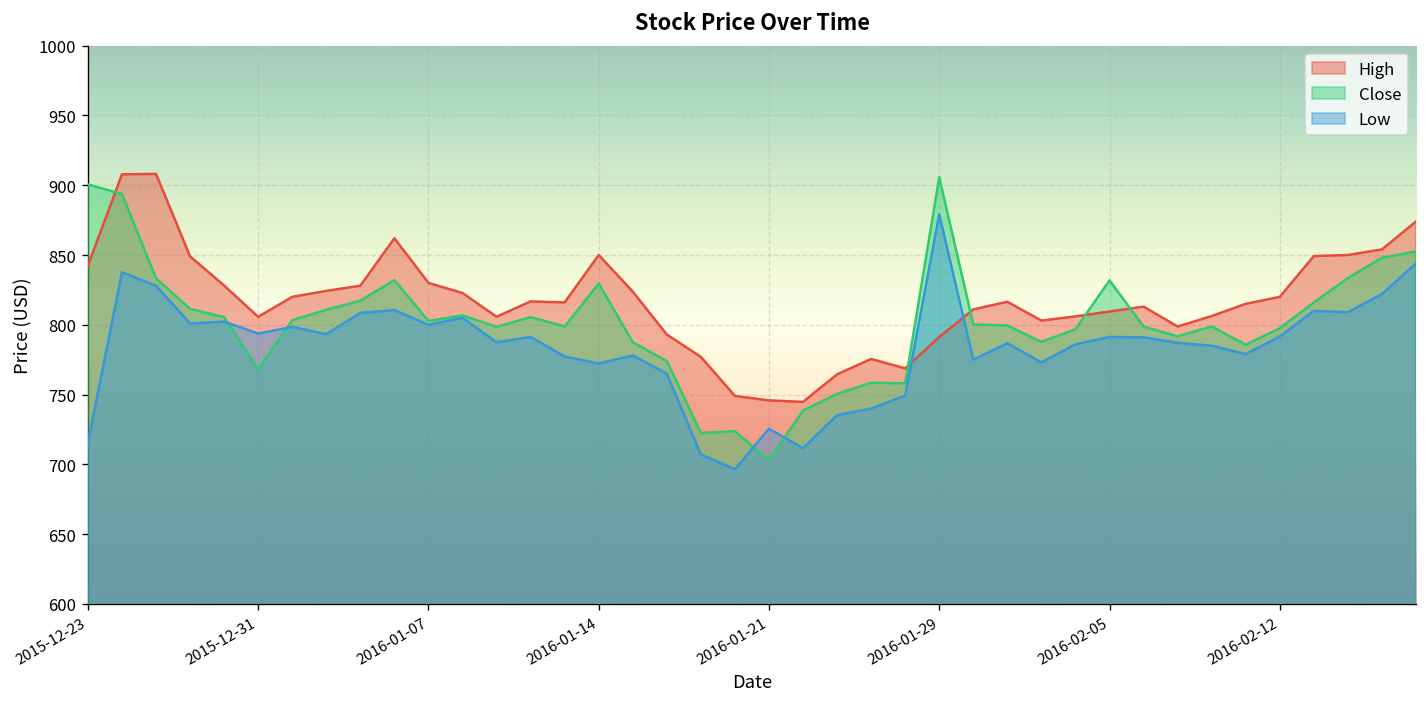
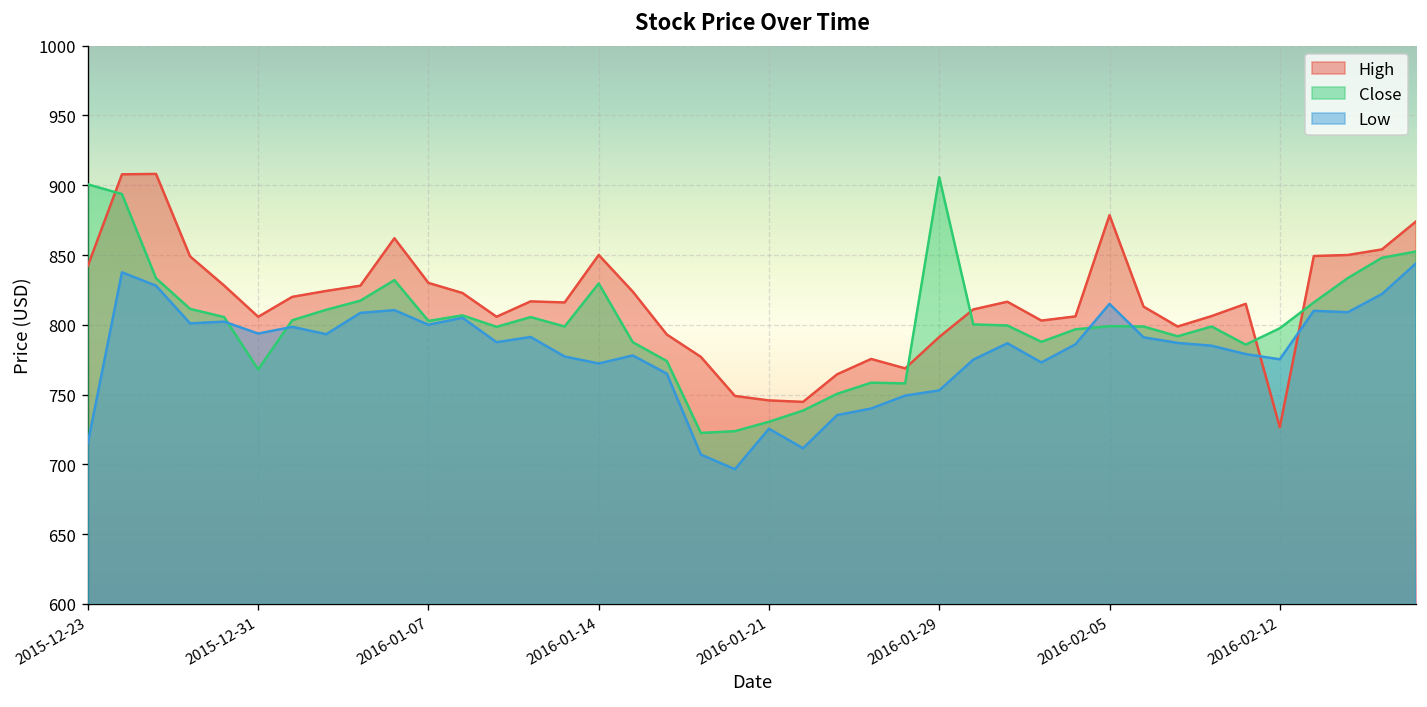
  {
    "High": {
      "2015-12-23": 842,
      "2015-12-31": 806,
      "2016-01-07": 830,
      "2016-01-14": 850,
      "2016-01-21": 746,
      "2016-01-29": 791,
-     "2016-02-05": 810,
-     "2016-02-12": 820
+     "2016-02-05": 879,
+     "2016-02-12": 727
    },
    "Close": {
      "2015-12-23": 901,
      "2015-12-31": 768,
      "2016-01-07": 803,
      "2016-01-14": 830,
-     "2016-01-21": 703,
+     "2016-01-21": 731,
      "2016-01-29": 906,
-     "2016-02-05": 832,
+     "2016-02-05": 799,
      "2016-02-12": 798
    },
    "Low": {
      "2015-12-23": 716,
      "2015-12-31": 794,
      "2016-01-07": 800,
      "2016-01-14": 772,
      "2016-01-21": 726,
-     "2016-01-29": 879,
-     "2016-02-05": 791,
-     "2016-02-12": 792
+     "2016-01-29": 753,
+     "2016-02-05": 815,
+     "2016-02-12": 775
    }
  }
